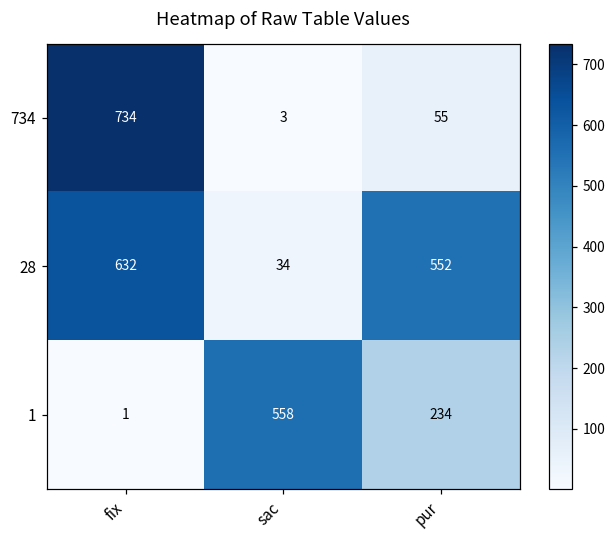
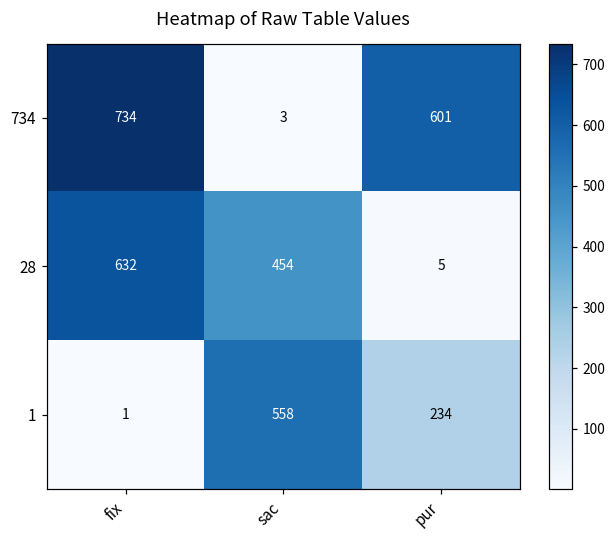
  {
    "734": {
      "fix": 734,
      "sac": 3,
-     "pur": 55
+     "pur": 601
    },
    "28": {
      "fix": 632,
-     "sac": 34,
-     "pur": 552
+     "sac": 454,
+     "pur": 5
    },
    "1": {
      "fix": 1,
      "sac": 558,
      "pur": 234
    }
  }
